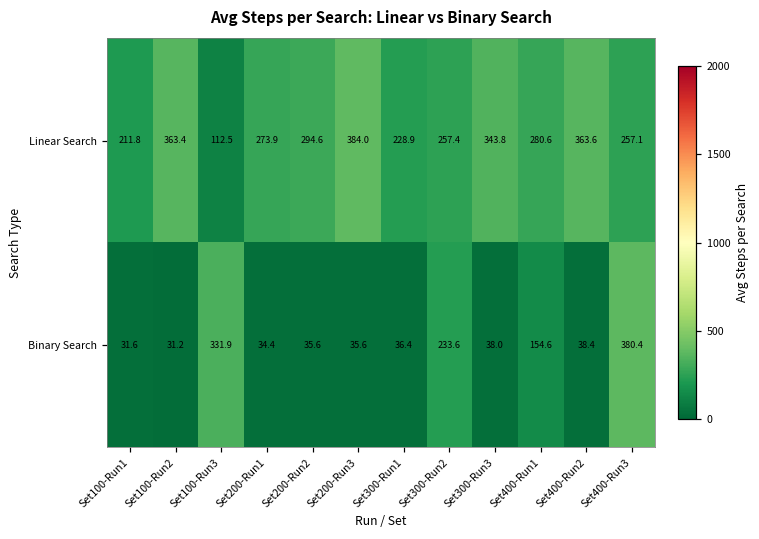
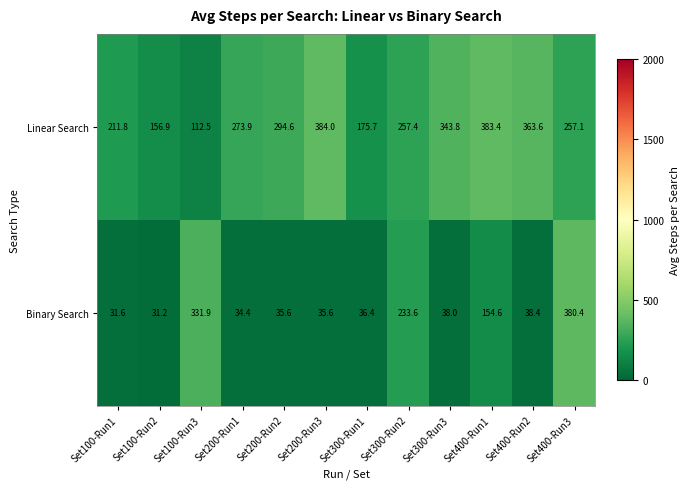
  {
    "Linear Search": {
      "Set100-Run1": 211.8,
-     "Set100-Run2": 363.4,
+     "Set100-Run2": 156.9,
      "Set100-Run3": 112.5,
      "Set200-Run1": 273.9,
      "Set200-Run2": 294.6,
      "Set200-Run3": 384.0,
-     "Set300-Run1": 228.9,
+     "Set300-Run1": 175.7,
      "Set300-Run2": 257.4,
      "Set300-Run3": 343.8,
-     "Set400-Run1": 280.6,
+     "Set400-Run1": 383.4,
      "Set400-Run2": 363.6,
      "Set400-Run3": 257.1
    },
    "Binary Search": {
      "Set100-Run1": 31.6,
      "Set100-Run2": 31.2,
      "Set100-Run3": 331.9,
      "Set200-Run1": 34.4,
      "Set200-Run2": 35.6,
      "Set200-Run3": 35.6,
      "Set300-Run1": 36.4,
      "Set300-Run2": 233.6,
      "Set300-Run3": 38.0,
      "Set400-Run1": 154.6,
      "Set400-Run2": 38.4,
      "Set400-Run3": 380.4
    }
  }
